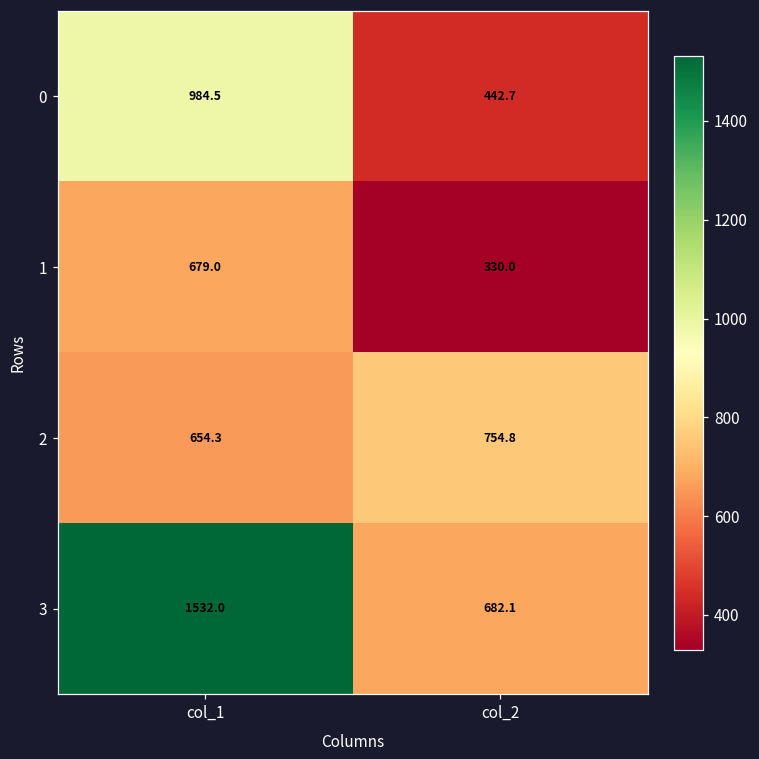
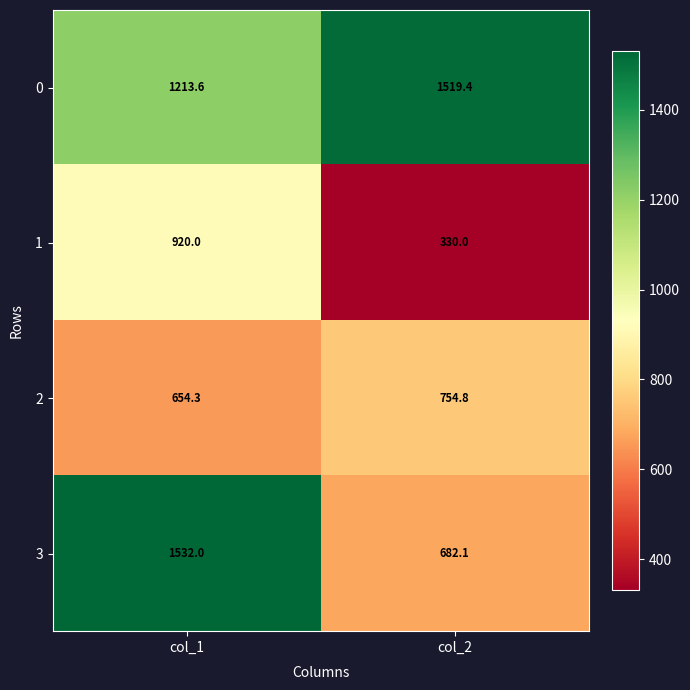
  {
    "0": {
-     "col_1": 984.5,
-     "col_2": 442.7
+     "col_1": 1213.6,
+     "col_2": 1519.4
    },
    "1": {
-     "col_1": 679.0,
+     "col_1": 920.0,
      "col_2": 330.0
    },
    "2": {
      "col_1": 654.3,
      "col_2": 754.8
    },
    "3": {
      "col_1": 1532.0,
      "col_2": 682.1
    }
  }
